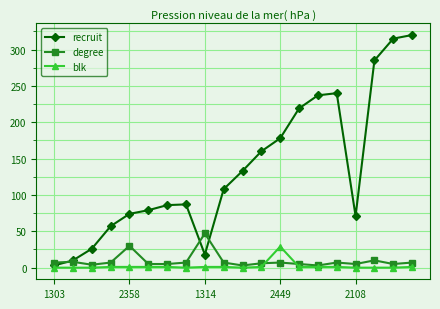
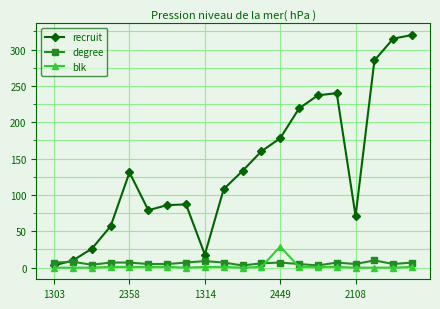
  {
    "recruit": {
-     "2358": 70,
+     "2358": 130,
      "1314": 20,
      "2449": 180,
      "2108": 70
    },
    "degree": {
      "1303": 10,
-     "2358": 30,
-     "1314": 50,
+     "2358": 10,
+     "1314": 10,
      "2449": 10,
      "2108": 10
    },
    "blk": {
      "2358": 0,
      "1314": 0,
      "2449": 30,
      "2108": 0
    }
  }
